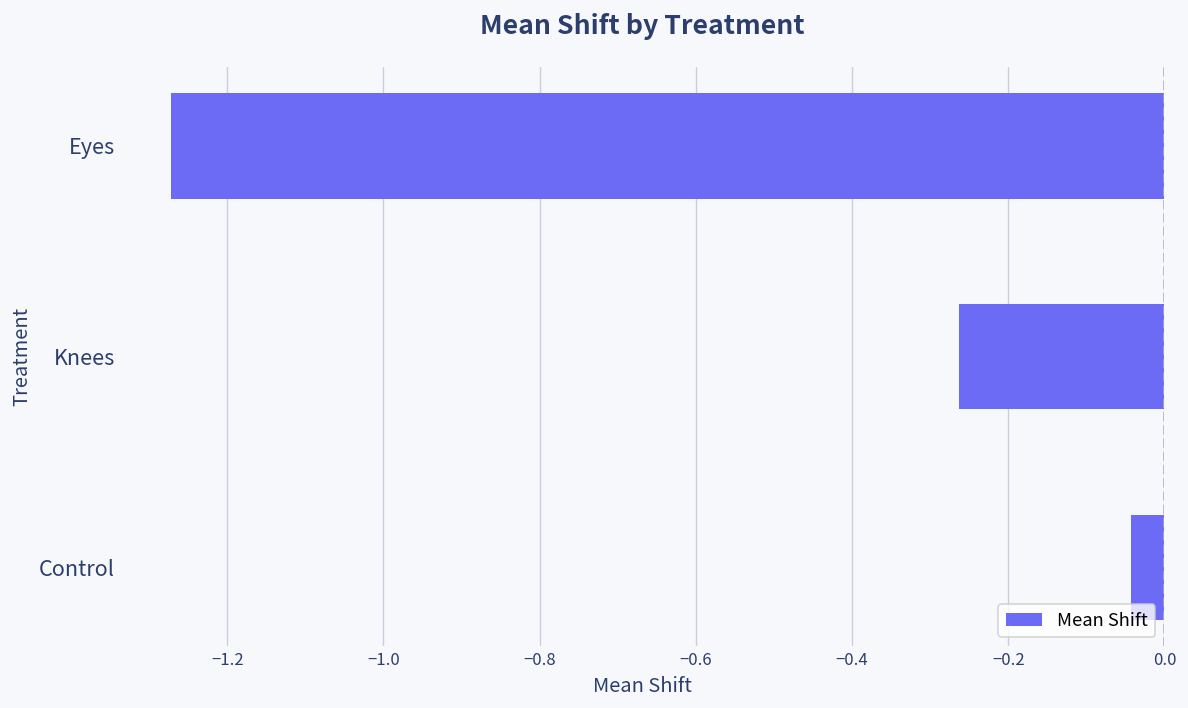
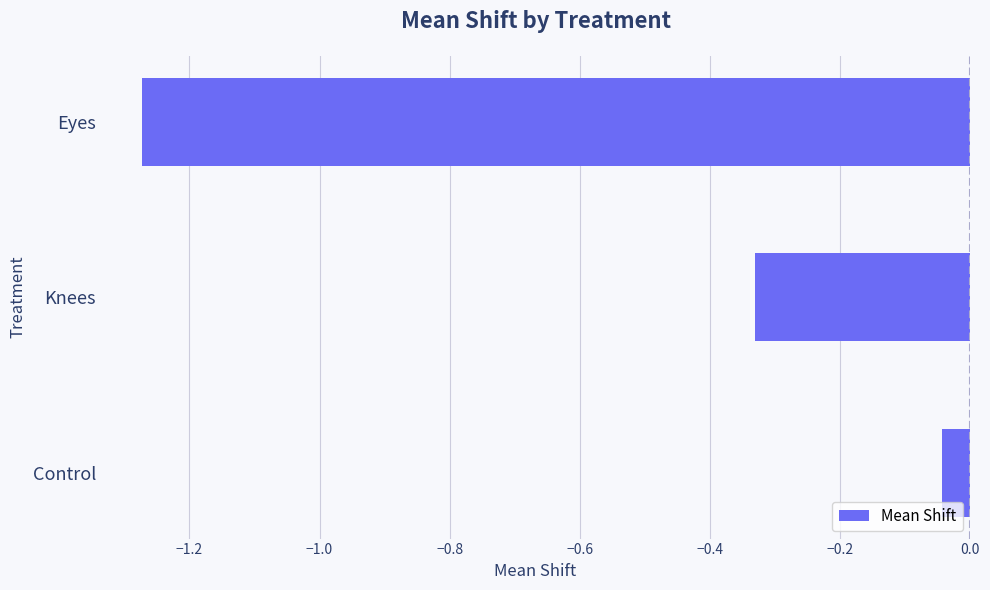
  {
    "Eyes": -1.27,
-   "Knees": -0.26,
+   "Knees": -0.33,
    "Control": -0.04
  }
